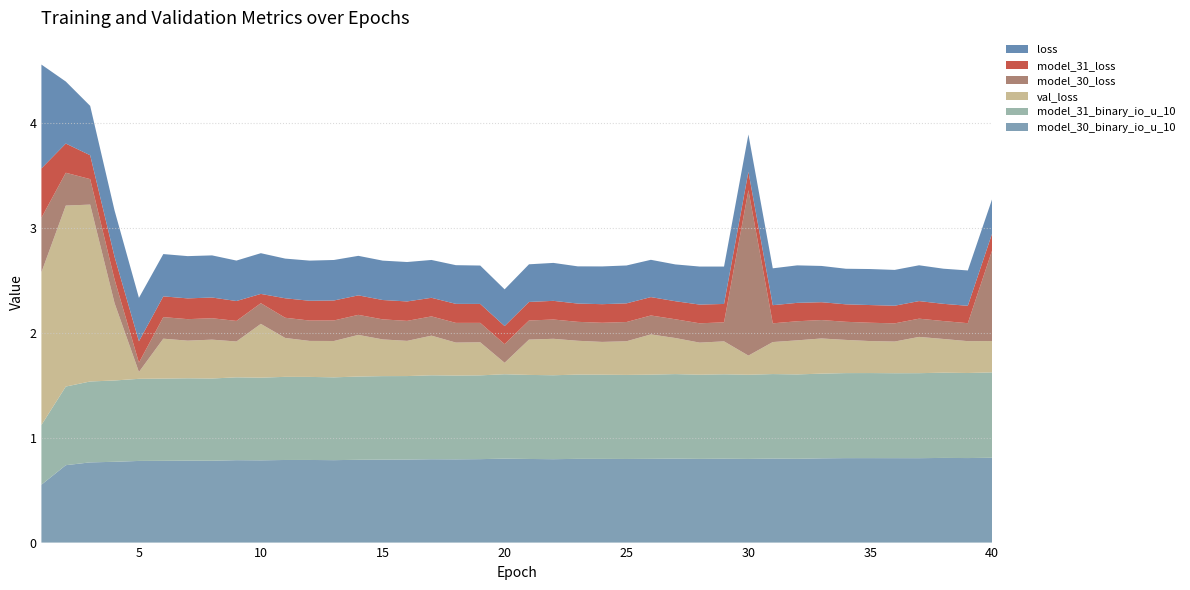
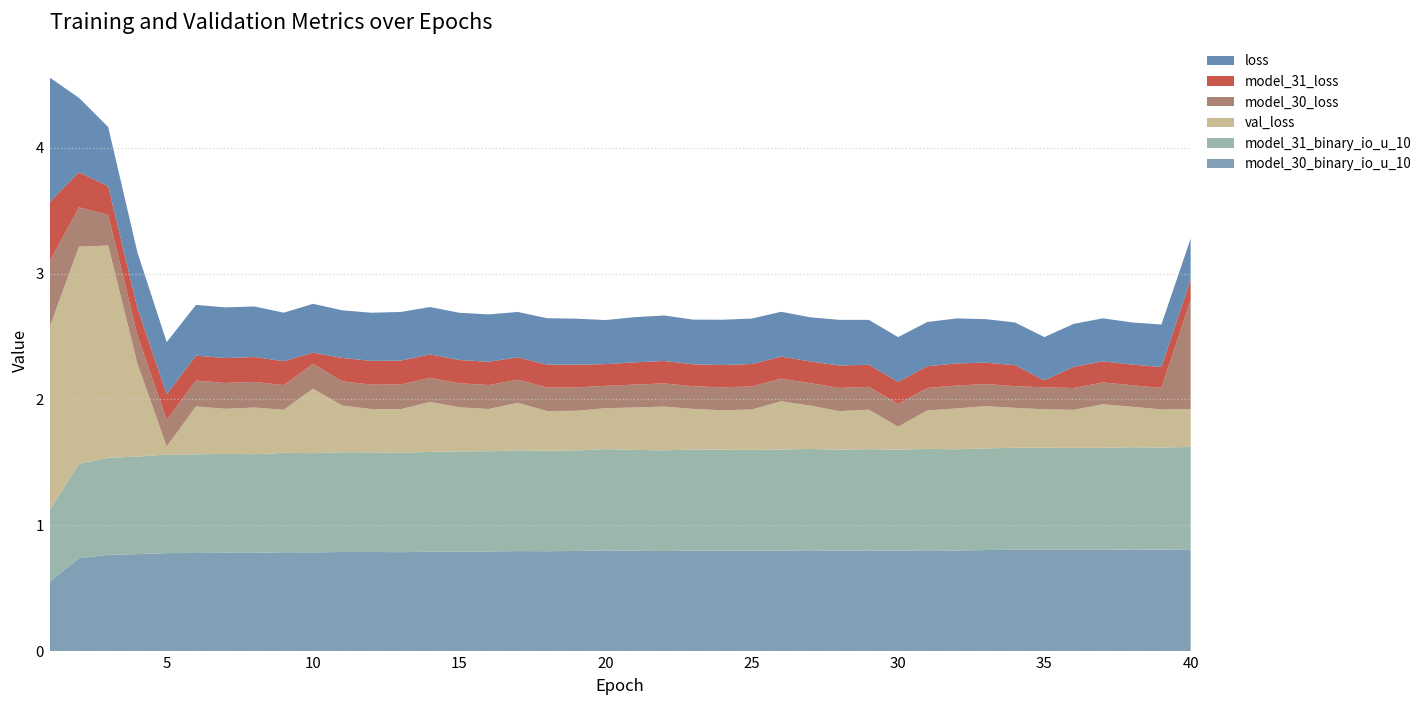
  {
    "val_loss": {
      "5": 0.07,
      "10": 0.51,
      "15": 0.35,
-     "20": 0.11,
+     "20": 0.33,
      "25": 0.32,
      "30": 0.18,
      "35": 0.31,
      "40": 0.30
    },
    "model_30_loss": {
-     "5": 0.09,
+     "5": 0.21,
      "10": 0.20,
      "15": 0.19,
      "20": 0.18,
      "25": 0.18,
-     "30": 1.58,
+     "30": 0.18,
      "35": 0.17,
      "40": 0.87
    },
    "model_31_loss": {
      "5": 0.20,
      "10": 0.09,
      "15": 0.18,
      "20": 0.17,
      "25": 0.18,
      "30": 0.18,
-     "35": 0.17,
+     "35": 0.06,
      "40": 0.16
    }
  }
